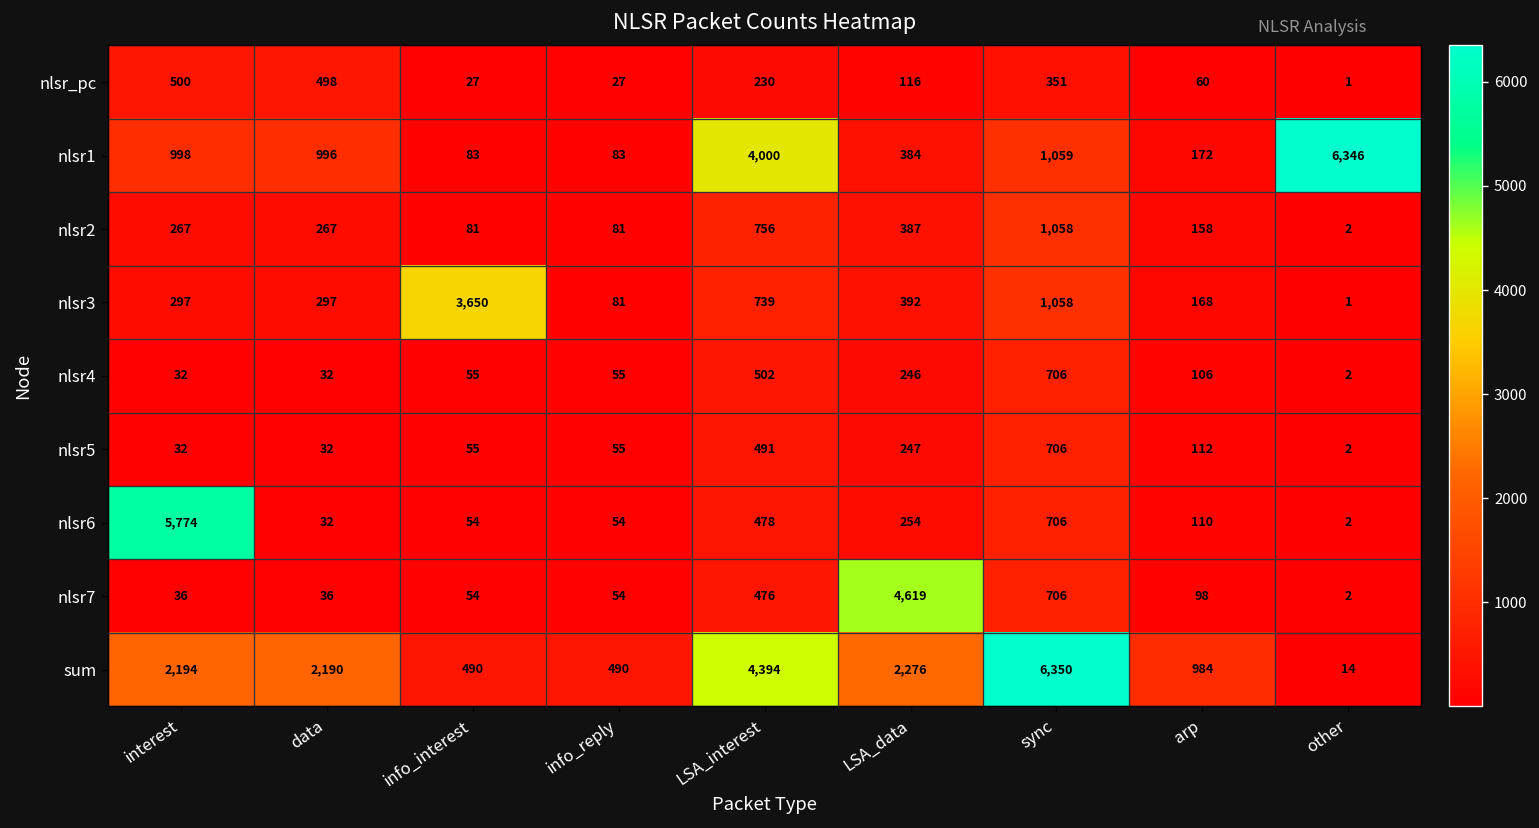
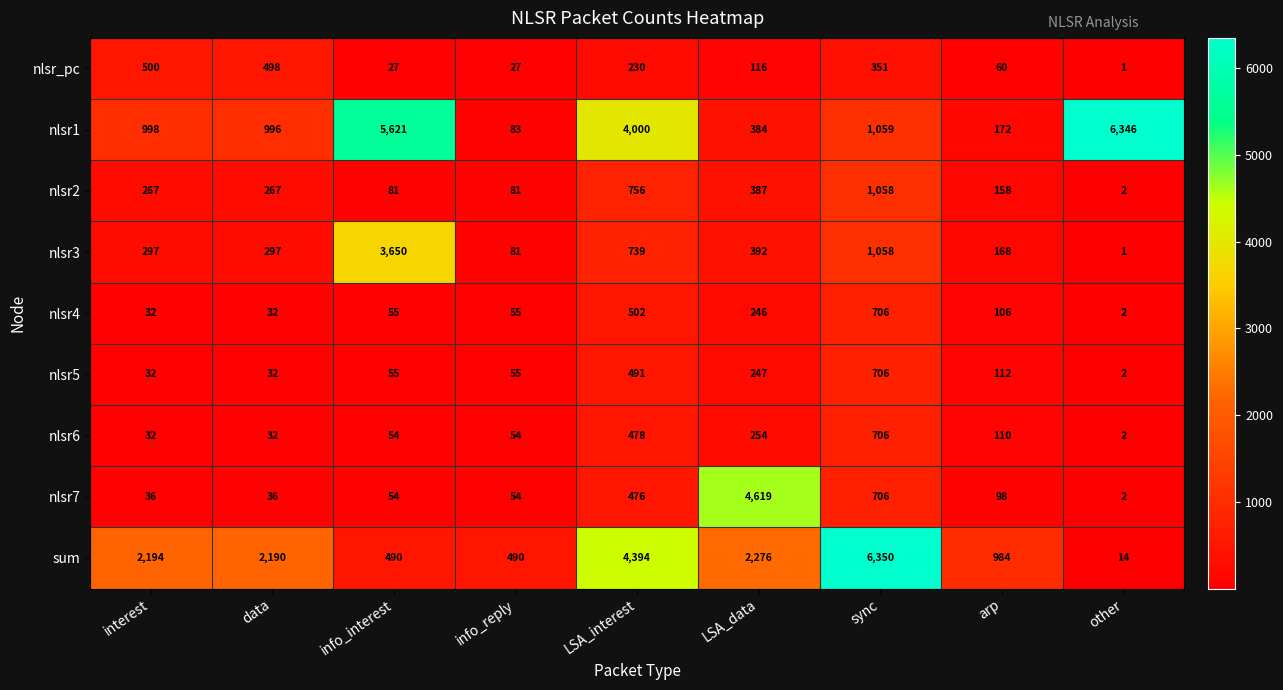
  {
    "nlsr_pc": {
      "interest": "500",
      "data": "498",
      "info_interest": "27",
      "info_reply": "27",
      "LSA_interest": "230",
      "LSA_data": "116",
      "sync": "351",
      "arp": "60",
      "other": "1"
    },
    "nlsr1": {
      "interest": "998",
      "data": "996",
-     "info_interest": "83",
+     "info_interest": "5,621",
      "info_reply": "83",
      "LSA_interest": "4,000",
      "LSA_data": "384",
      "sync": "1,059",
      "arp": "172",
      "other": "6,346"
    },
    "nlsr2": {
      "interest": "267",
      "data": "267",
      "info_interest": "81",
      "info_reply": "81",
      "LSA_interest": "756",
      "LSA_data": "387",
      "sync": "1,058",
      "arp": "158",
      "other": "2"
    },
    "nlsr3": {
      "interest": "297",
      "data": "297",
      "info_interest": "3,650",
      "info_reply": "81",
      "LSA_interest": "739",
      "LSA_data": "392",
      "sync": "1,058",
      "arp": "168",
      "other": "1"
    },
    "nlsr4": {
      "interest": "32",
      "data": "32",
      "info_interest": "55",
      "info_reply": "55",
      "LSA_interest": "502",
      "LSA_data": "246",
      "sync": "706",
      "arp": "106",
      "other": "2"
    },
    "nlsr5": {
      "interest": "32",
      "data": "32",
      "info_interest": "55",
      "info_reply": "55",
      "LSA_interest": "491",
      "LSA_data": "247",
      "sync": "706",
      "arp": "112",
      "other": "2"
    },
    "nlsr6": {
-     "interest": "5,774",
+     "interest": "32",
      "data": "32",
      "info_interest": "54",
      "info_reply": "54",
      "LSA_interest": "478",
      "LSA_data": "254",
      "sync": "706",
      "arp": "110",
      "other": "2"
    },
    "nlsr7": {
      "interest": "36",
      "data": "36",
      "info_interest": "54",
      "info_reply": "54",
      "LSA_interest": "476",
      "LSA_data": "4,619",
      "sync": "706",
      "arp": "98",
      "other": "2"
    },
    "sum": {
      "interest": "2,194",
      "data": "2,190",
      "info_interest": "490",
      "info_reply": "490",
      "LSA_interest": "4,394",
      "LSA_data": "2,276",
      "sync": "6,350",
      "arp": "984",
      "other": "14"
    }
  }
